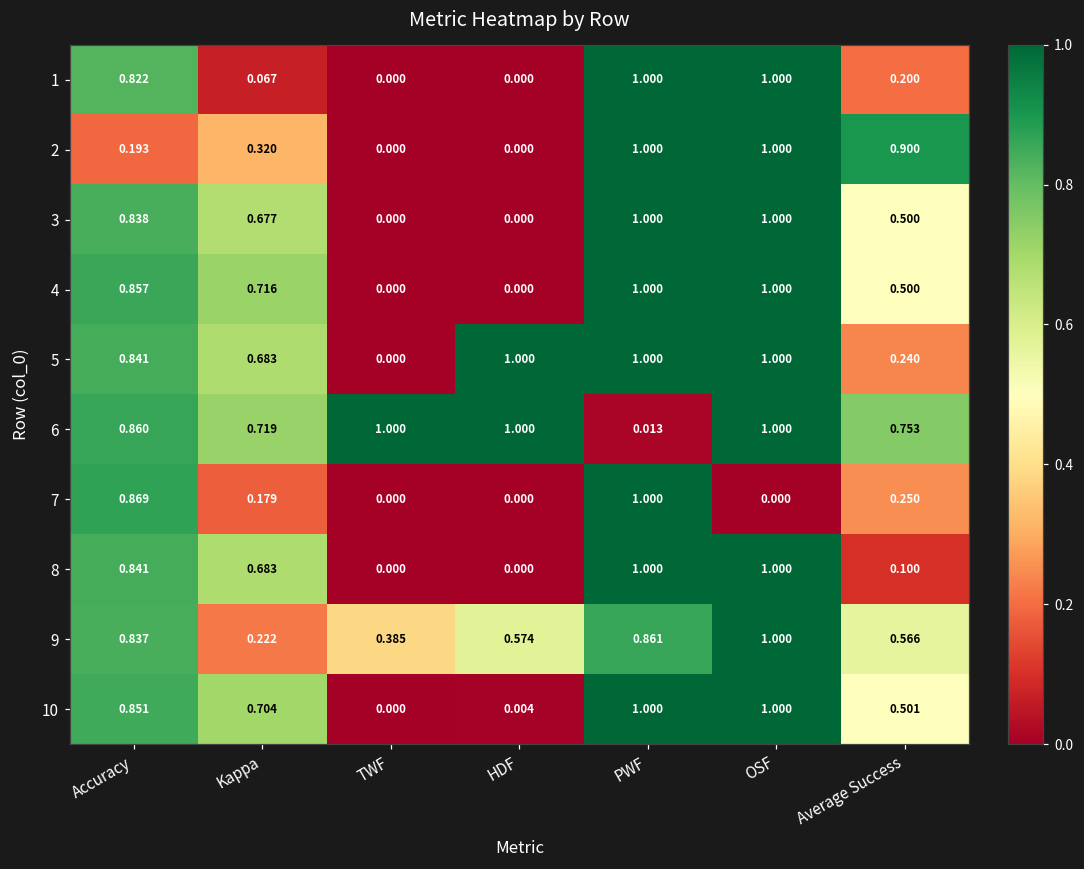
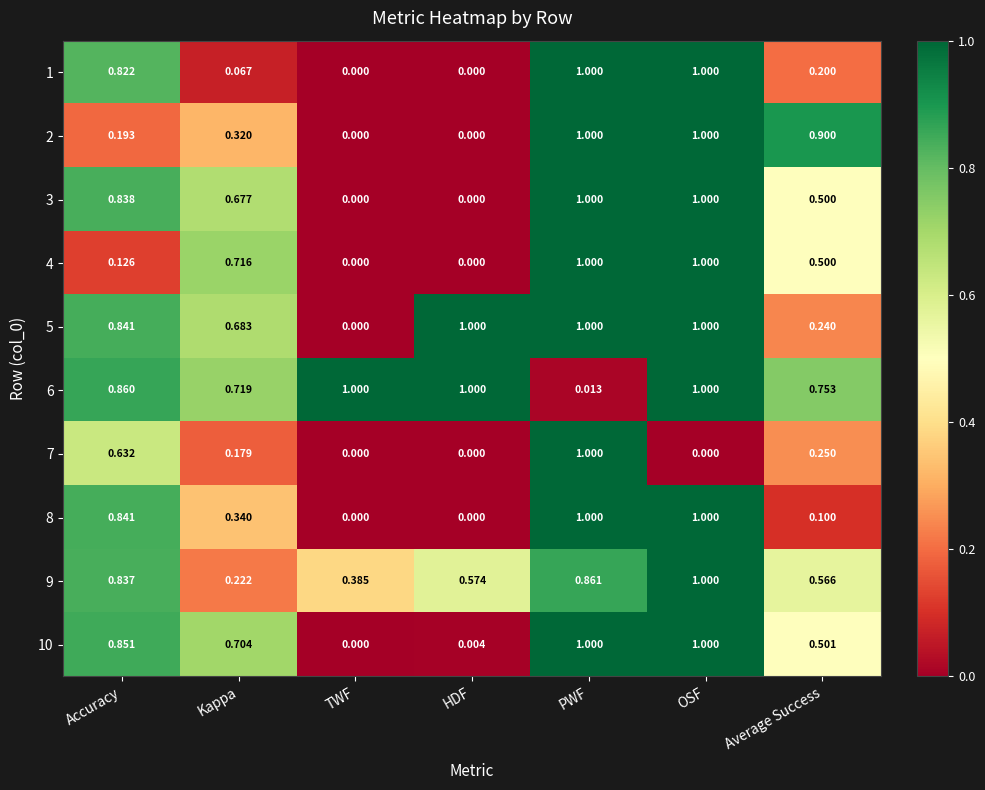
  {
    "1": {
      "Accuracy": 0.822,
      "Kappa": 0.067,
      "TWF": 0.000,
      "HDF": 0.000,
      "PWF": 1.000,
      "OSF": 1.000,
      "Average Success": 0.200
    },
    "2": {
      "Accuracy": 0.193,
      "Kappa": 0.320,
      "TWF": 0.000,
      "HDF": 0.000,
      "PWF": 1.000,
      "OSF": 1.000,
      "Average Success": 0.900
    },
    "3": {
      "Accuracy": 0.838,
      "Kappa": 0.677,
      "TWF": 0.000,
      "HDF": 0.000,
      "PWF": 1.000,
      "OSF": 1.000,
      "Average Success": 0.500
    },
    "4": {
-     "Accuracy": 0.857,
+     "Accuracy": 0.126,
      "Kappa": 0.716,
      "TWF": 0.000,
      "HDF": 0.000,
      "PWF": 1.000,
      "OSF": 1.000,
      "Average Success": 0.500
    },
    "5": {
      "Accuracy": 0.841,
      "Kappa": 0.683,
      "TWF": 0.000,
      "HDF": 1.000,
      "PWF": 1.000,
      "OSF": 1.000,
      "Average Success": 0.240
    },
    "6": {
      "Accuracy": 0.860,
      "Kappa": 0.719,
      "TWF": 1.000,
      "HDF": 1.000,
      "PWF": 0.013,
      "OSF": 1.000,
      "Average Success": 0.753
    },
    "7": {
-     "Accuracy": 0.869,
+     "Accuracy": 0.632,
      "Kappa": 0.179,
      "TWF": 0.000,
      "HDF": 0.000,
      "PWF": 1.000,
      "OSF": 0.000,
      "Average Success": 0.250
    },
    "8": {
      "Accuracy": 0.841,
-     "Kappa": 0.683,
+     "Kappa": 0.340,
      "TWF": 0.000,
      "HDF": 0.000,
      "PWF": 1.000,
      "OSF": 1.000,
      "Average Success": 0.100
    },
    "9": {
      "Accuracy": 0.837,
      "Kappa": 0.222,
      "TWF": 0.385,
      "HDF": 0.574,
      "PWF": 0.861,
      "OSF": 1.000,
      "Average Success": 0.566
    },
    "10": {
      "Accuracy": 0.851,
      "Kappa": 0.704,
      "TWF": 0.000,
      "HDF": 0.004,
      "PWF": 1.000,
      "OSF": 1.000,
      "Average Success": 0.501
    }
  }
